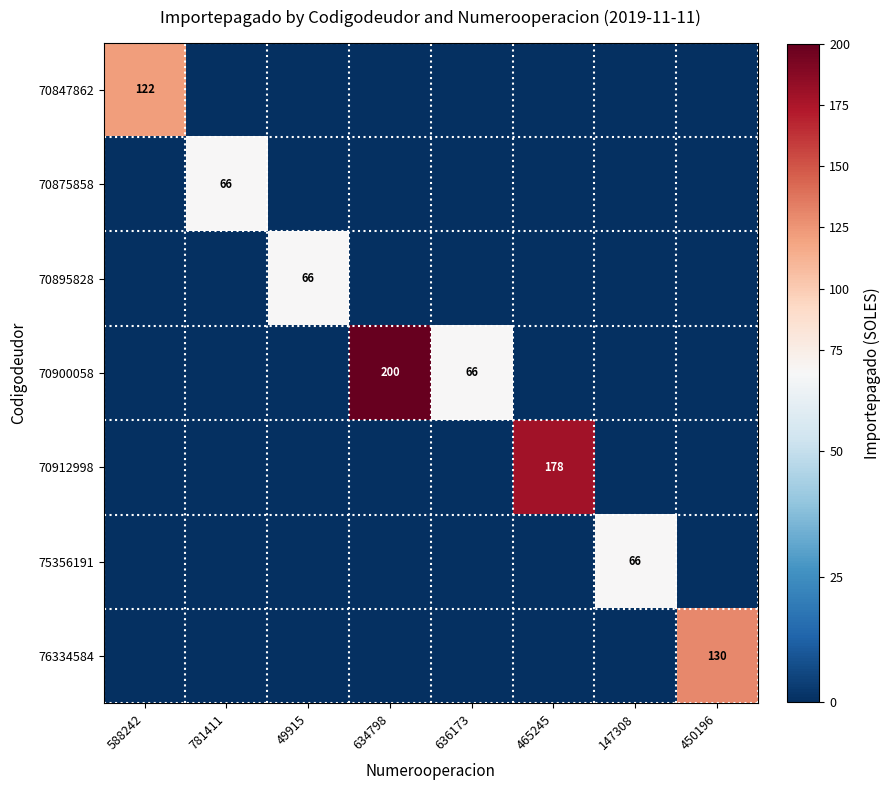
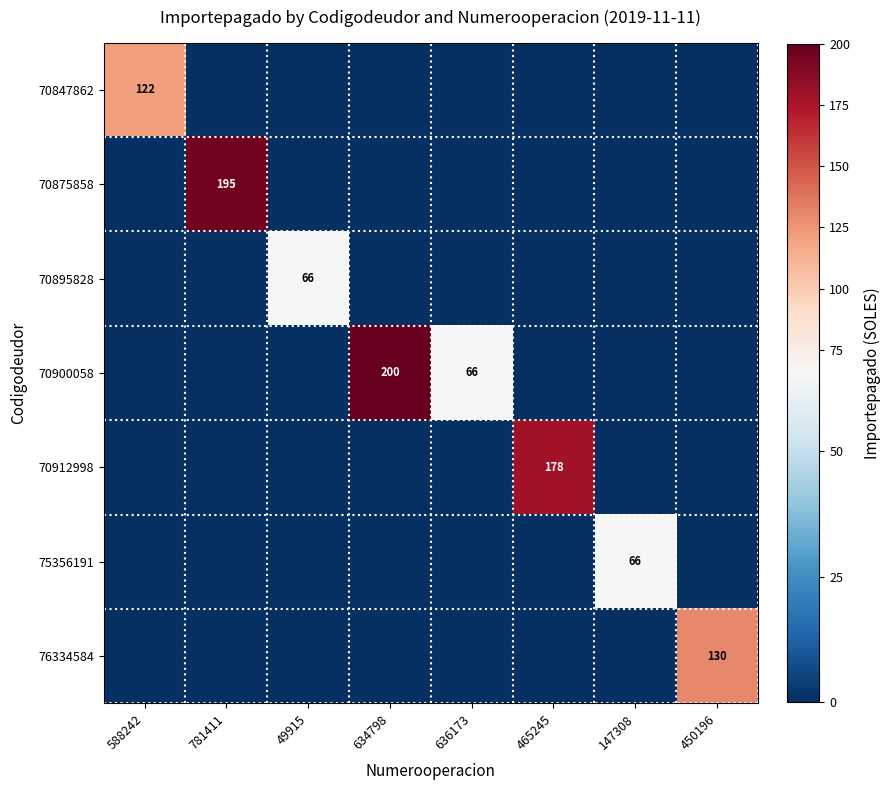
  {
    "70847862": {
      "588242": 122
    },
    "70875858": {
-     "781411": 66
+     "781411": 195
    },
    "70895828": {
      "49915": 66
    },
    "70900058": {
      "634798": 200,
      "636173": 66
    },
    "70912998": {
      "465245": 178
    },
    "75356191": {
      "147308": 66
    },
    "76334584": {
      "450196": 130
    }
  }
